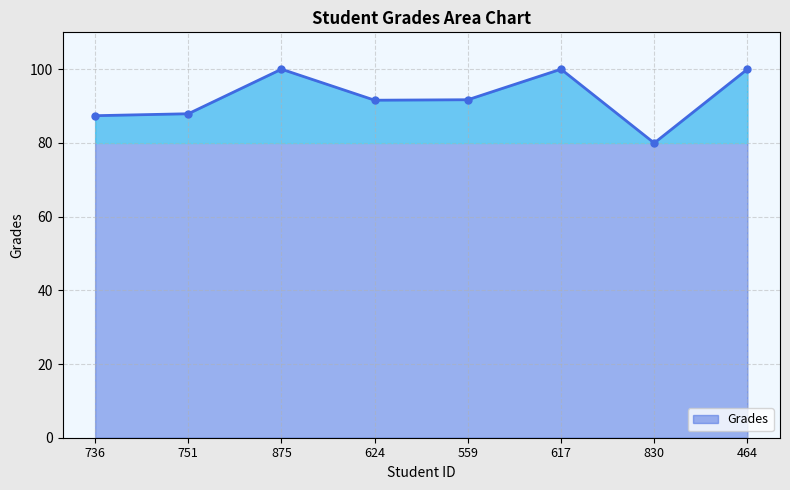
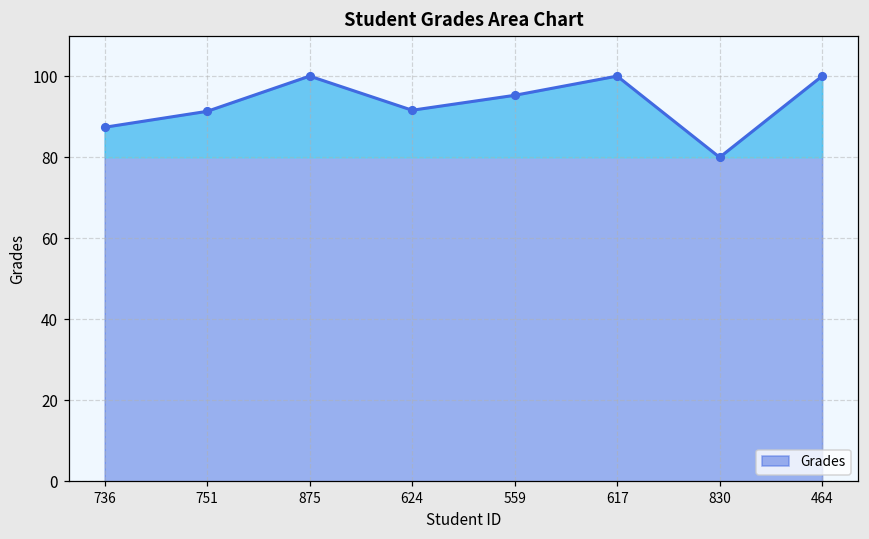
  {
    "736": 87,
-   "751": 88,
+   "751": 91,
    "875": 100,
    "624": 92,
-   "559": 92,
+   "559": 95,
    "617": 100,
    "830": 80,
    "464": 100
  }
